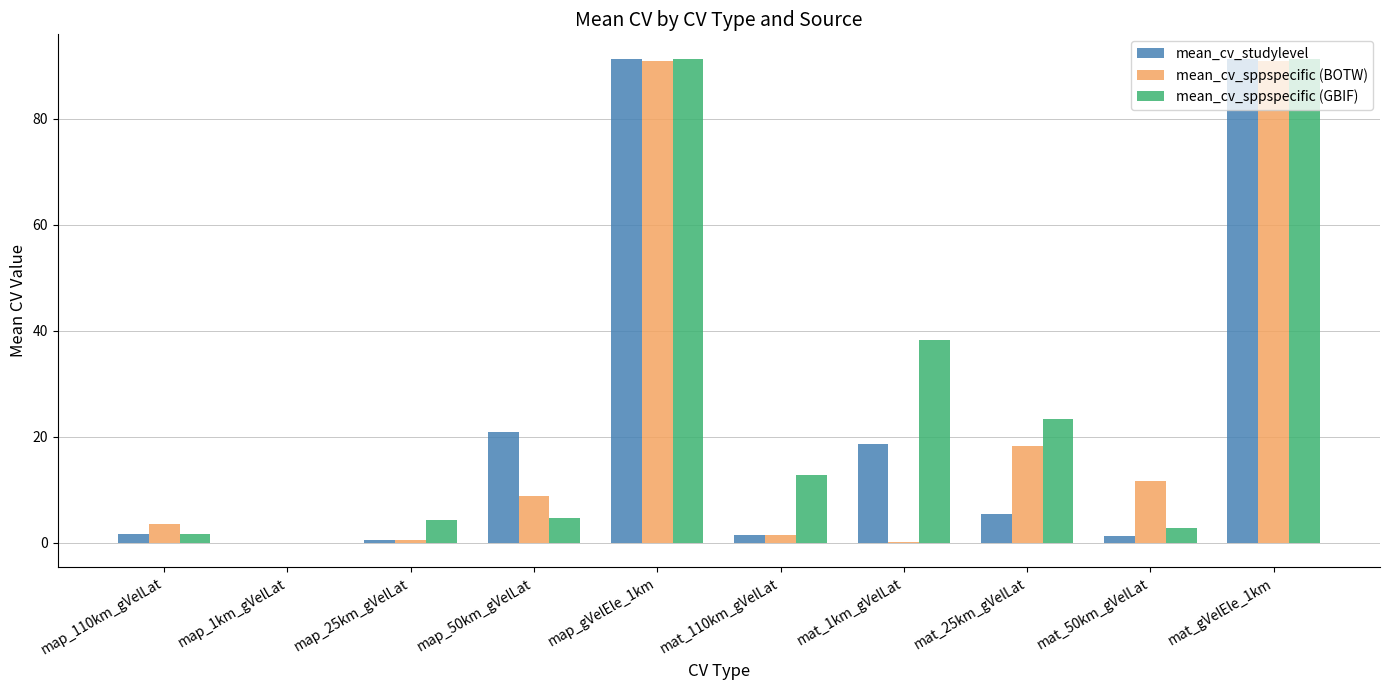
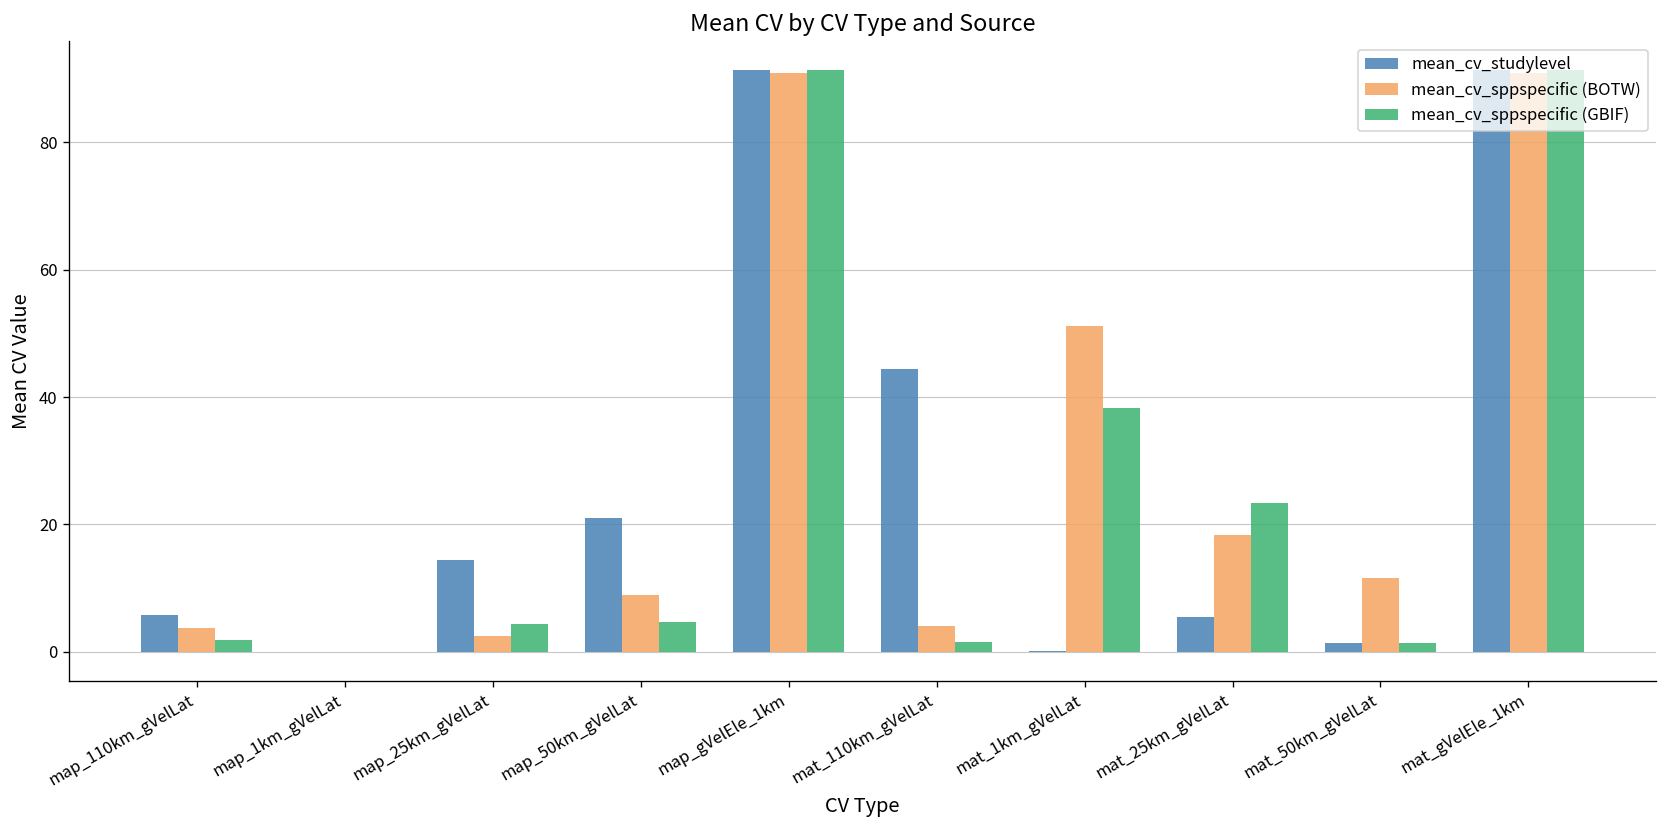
  {
    "mean_cv_studylevel": {
-     "map_110km_gVelLat": 2,
-     "map_25km_gVelLat": 1,
+     "map_110km_gVelLat": 6,
+     "map_25km_gVelLat": 14,
      "map_50km_gVelLat": 21,
      "map_gVelEle_1km": 91,
-     "mat_110km_gVelLat": 2,
-     "mat_1km_gVelLat": 19,
+     "mat_110km_gVelLat": 44,
+     "mat_1km_gVelLat": 0,
      "mat_25km_gVelLat": 5,
      "mat_50km_gVelLat": 1
    },
    "mean_cv_sppspecific (BOTW)": {
      "map_110km_gVelLat": 4,
-     "map_25km_gVelLat": 1,
+     "map_25km_gVelLat": 2,
      "map_50km_gVelLat": 9,
      "map_gVelEle_1km": 91,
-     "mat_110km_gVelLat": 2,
-     "mat_1km_gVelLat": 0,
+     "mat_110km_gVelLat": 4,
+     "mat_1km_gVelLat": 51,
      "mat_25km_gVelLat": 18,
      "mat_50km_gVelLat": 12
    },
    "mean_cv_sppspecific (GBIF)": {
      "map_110km_gVelLat": 2,
      "map_25km_gVelLat": 4,
      "map_50km_gVelLat": 5,
      "map_gVelEle_1km": 91,
-     "mat_110km_gVelLat": 13,
+     "mat_110km_gVelLat": 2,
      "mat_1km_gVelLat": 38,
      "mat_25km_gVelLat": 23,
-     "mat_50km_gVelLat": 3
+     "mat_50km_gVelLat": 1
    }
  }
